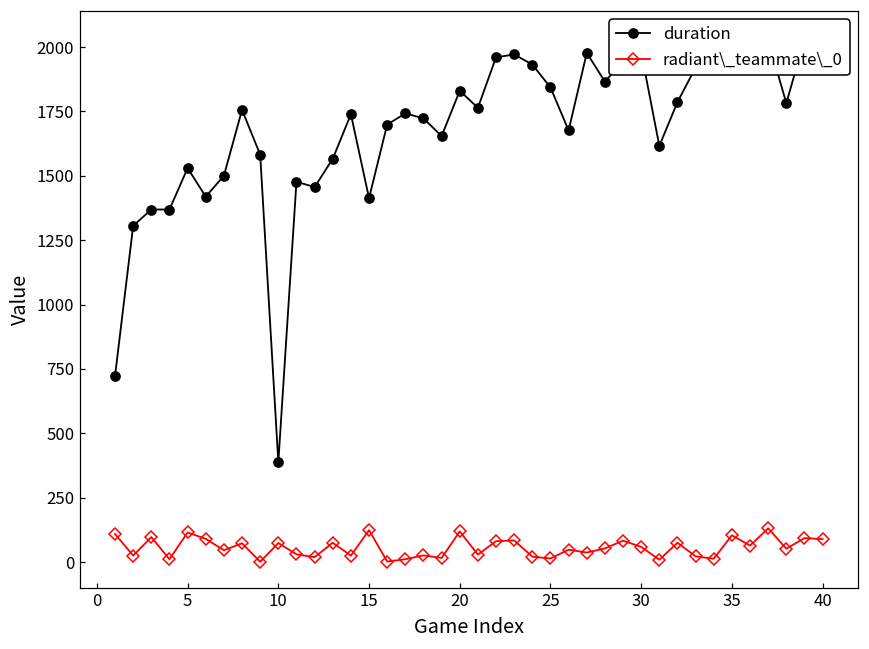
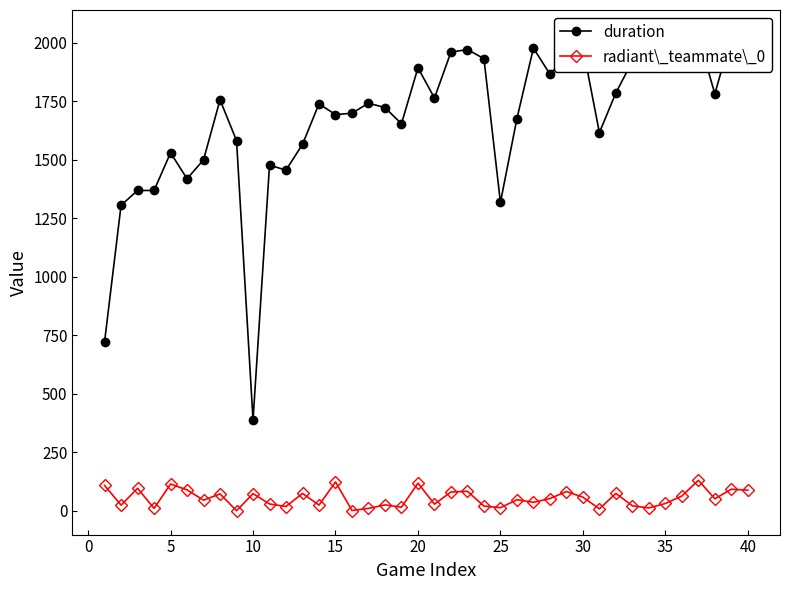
  {
    "duration": {
      "5": 1530,
      "10": 390,
-     "15": 1410,
-     "20": 1830,
-     "25": 1840
+     "15": 1690,
+     "20": 1890,
+     "25": 1320
    },
    "radiant\\_teammate\\_0": {
      "5": 120,
      "10": 70,
      "15": 120,
      "20": 120,
      "25": 10,
      "30": 60,
-     "35": 100,
+     "35": 30,
      "40": 90
    }
  }
